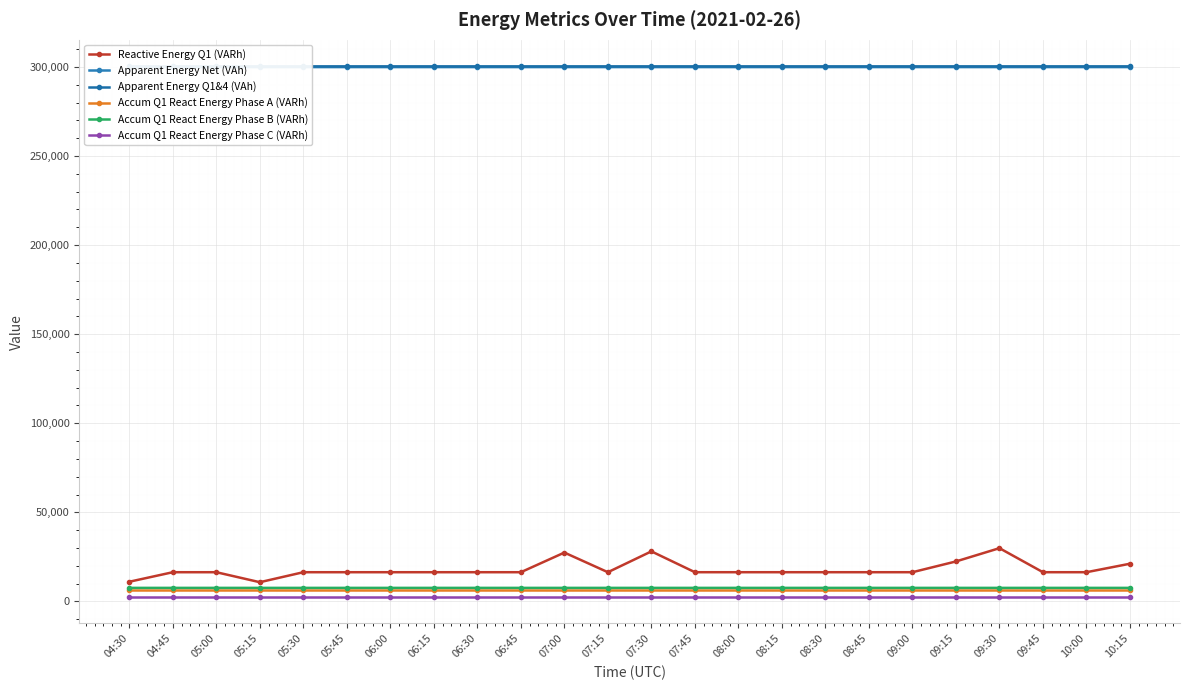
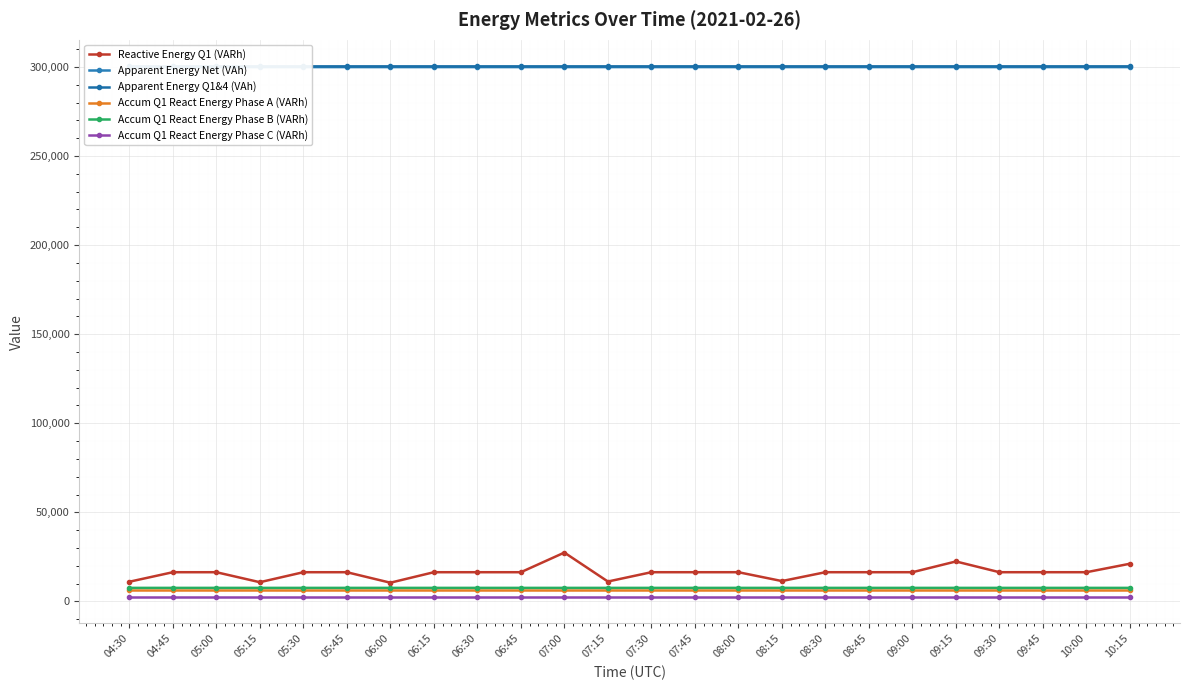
  {
    "Reactive Energy Q1 (VARh)": {
      "04:30": "11,000",
      "04:45": "16,000",
      "05:00": "16,000",
      "05:15": "11,000",
      "05:30": "16,000",
      "05:45": "16,000",
-     "06:00": "16,000",
+     "06:00": "10,000",
      "06:15": "16,000",
      "06:30": "16,000",
      "06:45": "16,000",
      "07:00": "27,000",
-     "07:15": "16,000",
-     "07:30": "28,000",
+     "07:15": "11,000",
+     "07:30": "16,000",
      "07:45": "16,000",
      "08:00": "16,000",
-     "08:15": "16,000",
+     "08:15": "11,000",
      "08:30": "16,000",
      "08:45": "16,000",
      "09:00": "16,000",
      "09:15": "22,000",
-     "09:30": "30,000",
+     "09:30": "16,000",
      "09:45": "16,000",
      "10:00": "16,000",
      "10:15": "21,000"
    },
    "Accum Q1 React Energy Phase C (VARh)": {
      "04:30": "3,000",
      "04:45": "3,000",
      "05:00": "3,000",
      "05:15": "3,000",
      "05:30": "3,000",
      "05:45": "3,000",
      "06:00": "3,000",
      "06:15": "3,000",
      "06:30": "3,000",
      "06:45": "3,000",
      "07:00": "3,000",
      "07:15": "3,000",
      "07:30": "3,000",
      "07:45": "3,000",
      "08:00": "3,000",
      "08:15": "3,000",
      "08:30": "3,000",
      "08:45": "3,000",
      "09:00": "3,000",
      "09:15": "3,000",
      "09:30": "3,000",
      "09:45": "3,000",
      "10:00": "3,000",
      "10:15": "3,000"
    }
  }
